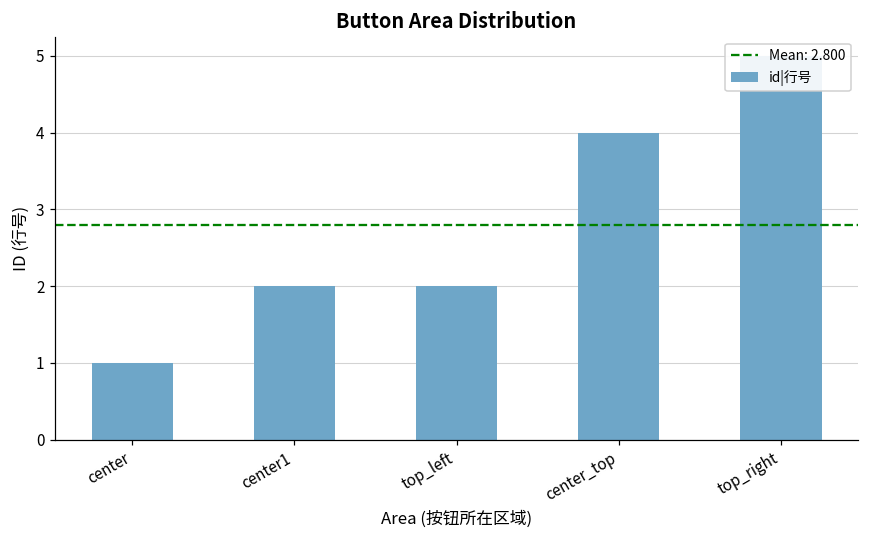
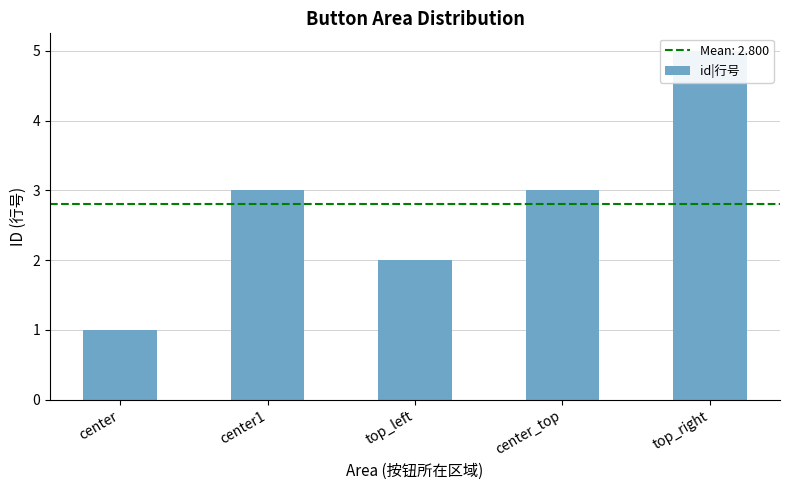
  {
    "center": 1,
-   "center1": 2,
+   "center1": 3,
    "top_left": 2,
-   "center_top": 4
+   "center_top": 3
  }
